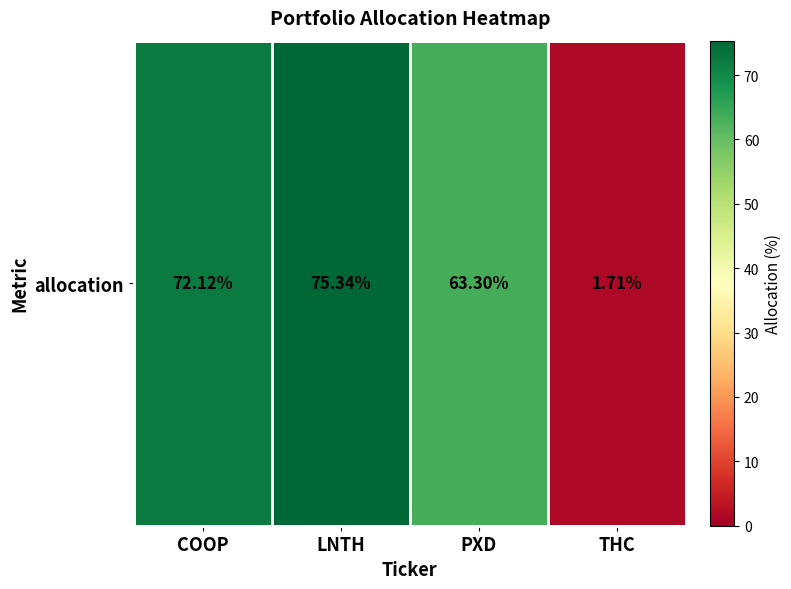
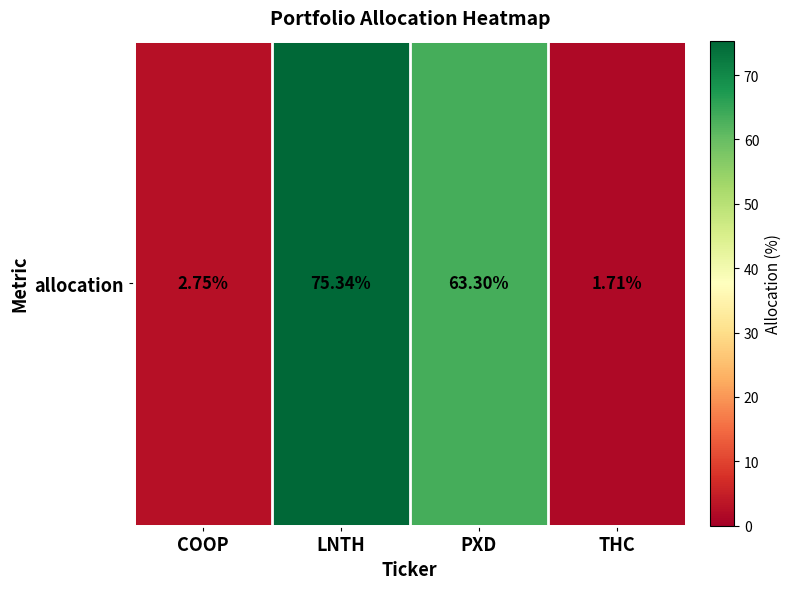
  {
    "allocation": {
-     "COOP": "72.12%",
+     "COOP": "2.75%",
      "LNTH": "75.34%",
      "PXD": "63.30%",
      "THC": "1.71%"
    }
  }
